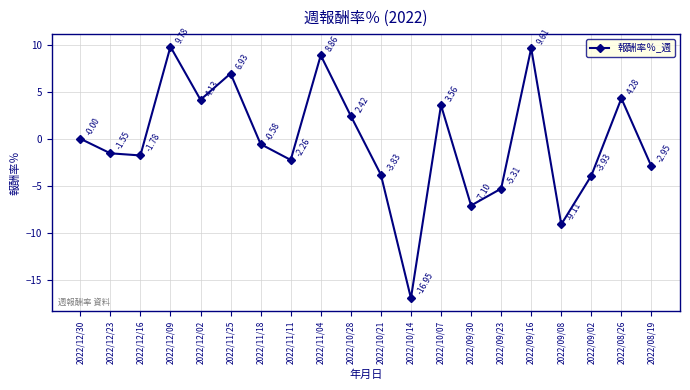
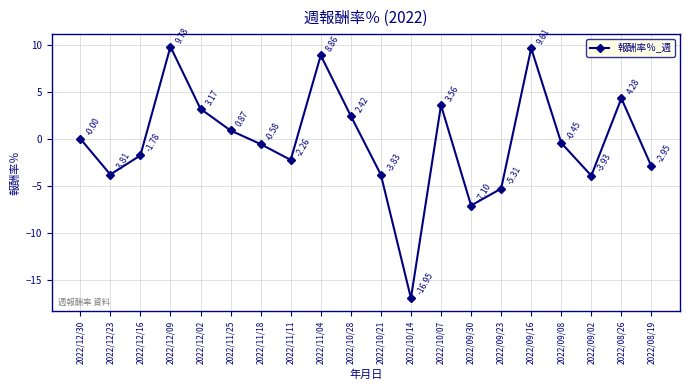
  {
    "2022/12/30": -0.00,
-   "2022/12/23": -1.55,
+   "2022/12/23": -3.81,
    "2022/12/16": -1.78,
    "2022/12/09": 9.78,
-   "2022/12/02": 4.13,
-   "2022/11/25": 6.93,
+   "2022/12/02": 3.17,
+   "2022/11/25": 0.87,
    "2022/11/18": -0.58,
    "2022/11/11": -2.26,
    "2022/11/04": 8.86,
    "2022/10/28": 2.42,
    "2022/10/21": -3.83,
    "2022/10/14": -16.95,
    "2022/10/07": 3.56,
    "2022/09/30": -7.10,
    "2022/09/23": -5.31,
    "2022/09/16": 9.61,
-   "2022/09/08": -9.11,
+   "2022/09/08": -0.45,
    "2022/09/02": -3.93,
    "2022/08/26": 4.28,
    "2022/08/19": -2.95
  }
